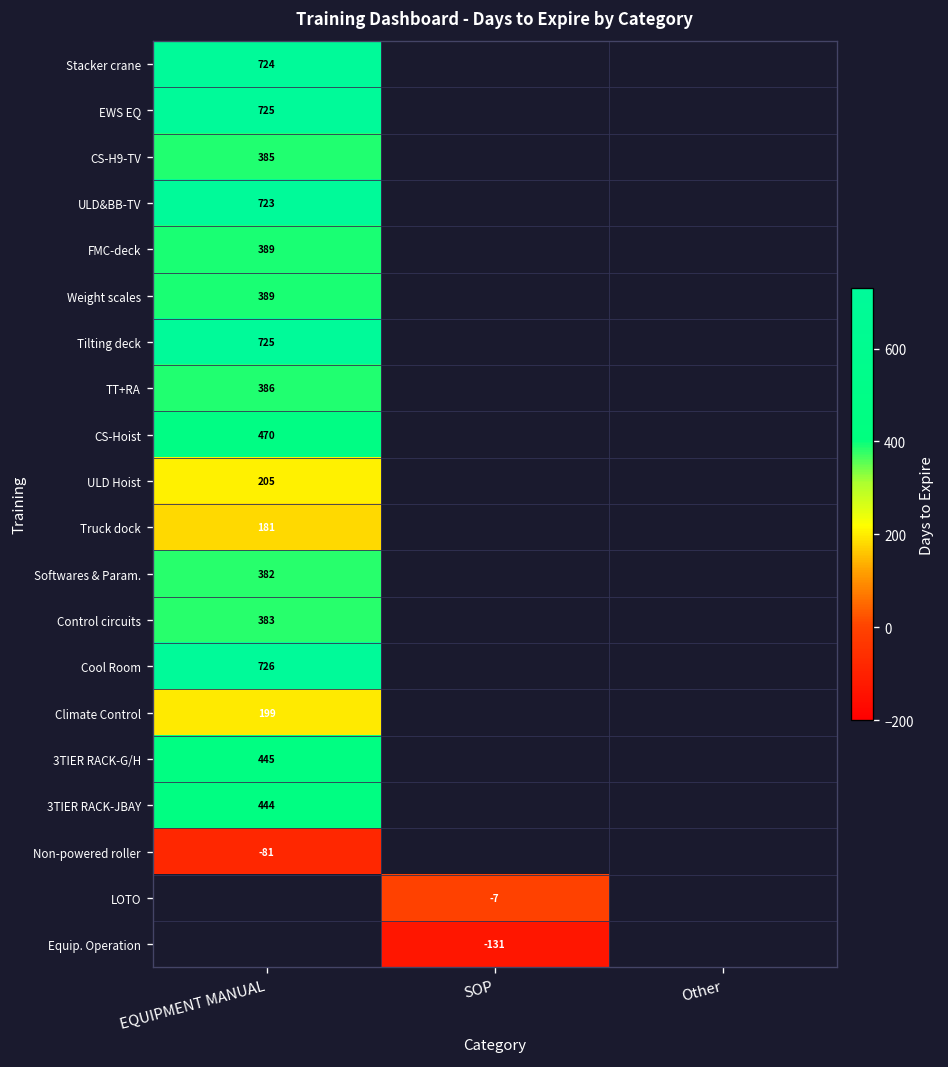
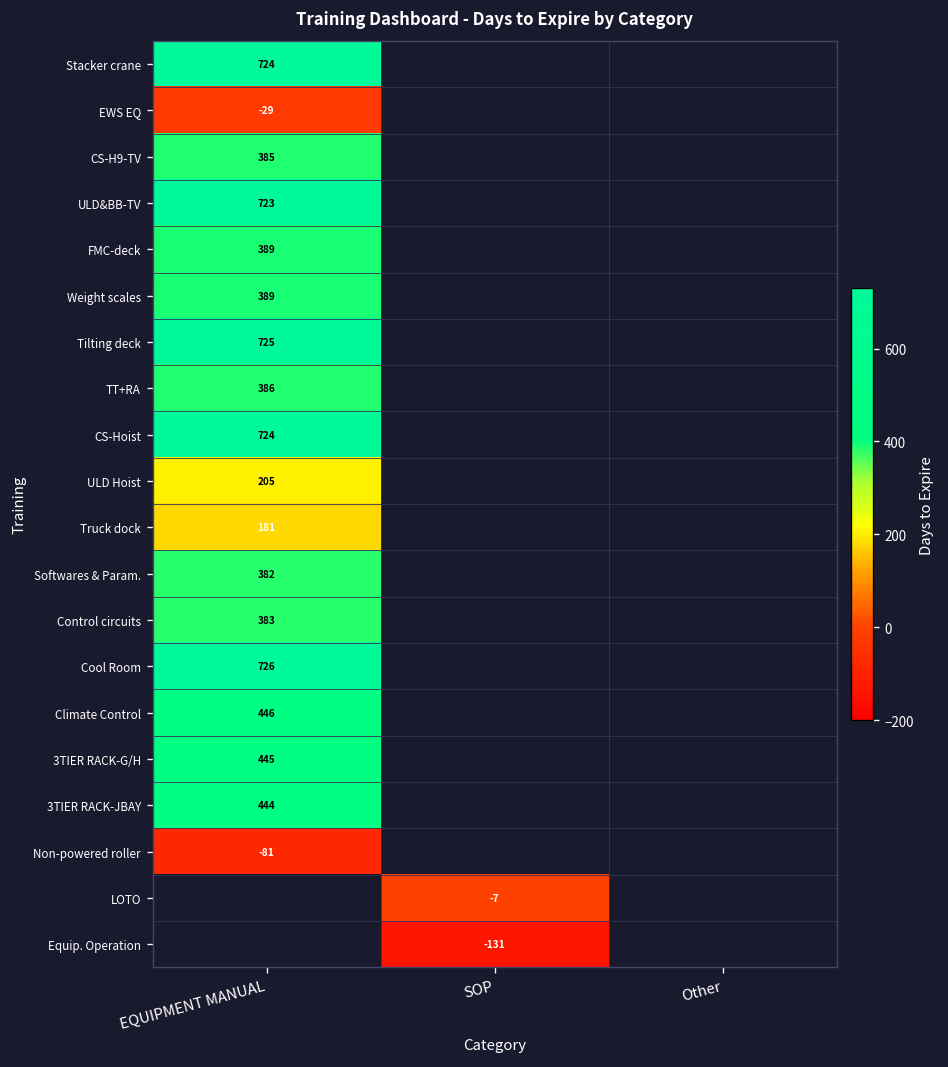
  {
    "Stacker crane": {
      "EQUIPMENT MANUAL": 724
    },
    "EWS EQ": {
-     "EQUIPMENT MANUAL": 725
+     "EQUIPMENT MANUAL": -29
    },
    "CS-H9-TV": {
      "EQUIPMENT MANUAL": 385
    },
    "ULD&BB-TV": {
      "EQUIPMENT MANUAL": 723
    },
    "FMC-deck": {
      "EQUIPMENT MANUAL": 389
    },
    "Weight scales": {
      "EQUIPMENT MANUAL": 389
    },
    "Tilting deck": {
      "EQUIPMENT MANUAL": 725
    },
    "TT+RA": {
      "EQUIPMENT MANUAL": 386
    },
    "CS-Hoist": {
-     "EQUIPMENT MANUAL": 470
+     "EQUIPMENT MANUAL": 724
    },
    "ULD Hoist": {
      "EQUIPMENT MANUAL": 205
    },
    "Truck dock": {
      "EQUIPMENT MANUAL": 181
    },
    "Softwares & Param.": {
      "EQUIPMENT MANUAL": 382
    },
    "Control circuits": {
      "EQUIPMENT MANUAL": 383
    },
    "Cool Room": {
      "EQUIPMENT MANUAL": 726
    },
    "Climate Control": {
-     "EQUIPMENT MANUAL": 199
+     "EQUIPMENT MANUAL": 446
    },
    "3TIER RACK-G/H": {
      "EQUIPMENT MANUAL": 445
    },
    "3TIER RACK-JBAY": {
      "EQUIPMENT MANUAL": 444
    },
    "Non-powered roller": {
      "EQUIPMENT MANUAL": -81
    },
    "LOTO": {
      "SOP": -7
    },
    "Equip. Operation": {
      "SOP": -131
    }
  }
